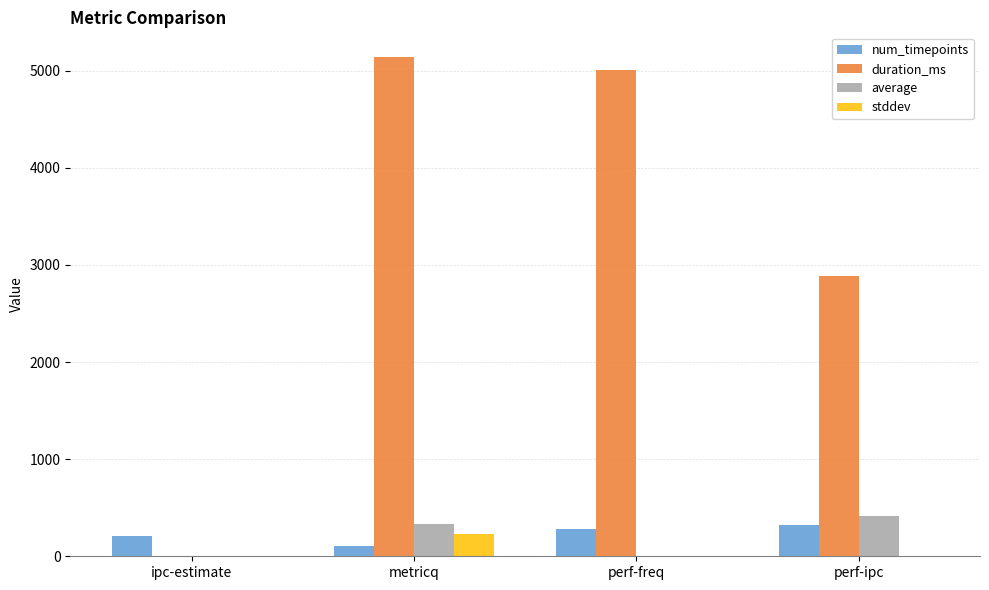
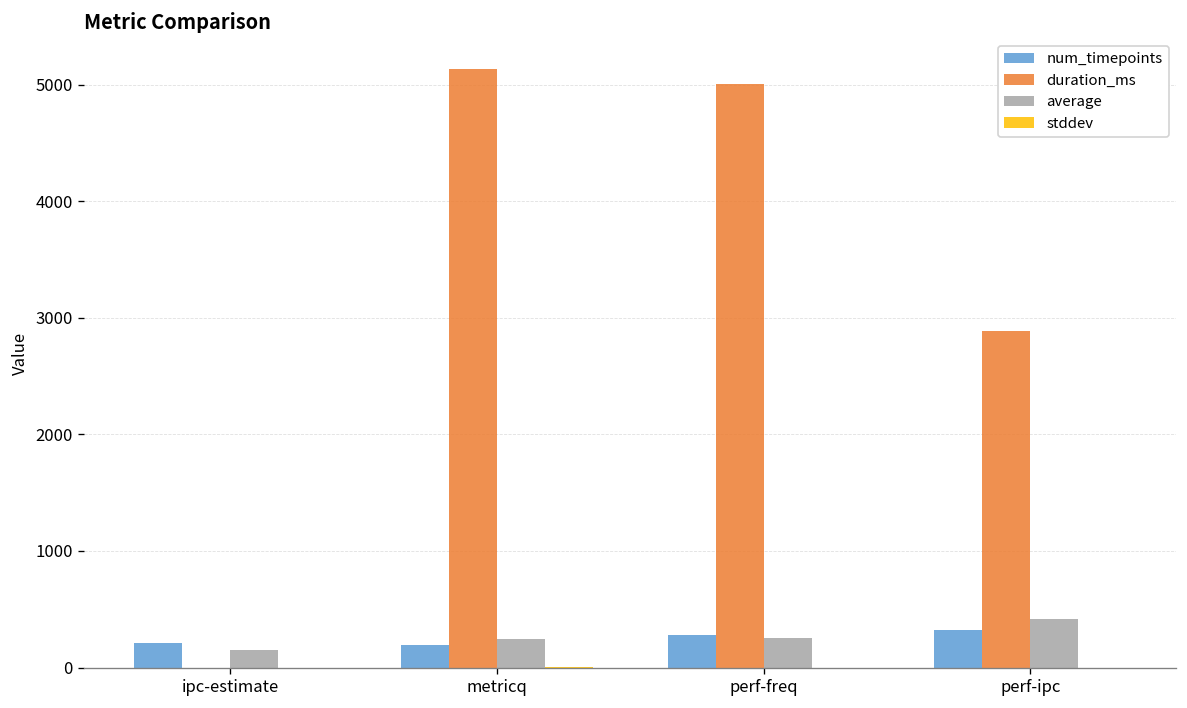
  {
    "num_timepoints": {
      "ipc-estimate": 200,
-     "metricq": 100,
+     "metricq": 200,
      "perf-freq": 300,
      "perf-ipc": 300
    },
    "duration_ms": {
      "ipc-estimate": 0,
      "metricq": 5100,
      "perf-freq": 5000,
      "perf-ipc": 2900
    },
    "average": {
-     "ipc-estimate": 0,
-     "metricq": 300,
-     "perf-freq": 0,
+     "ipc-estimate": 100,
+     "metricq": 200,
+     "perf-freq": 300,
      "perf-ipc": 400
    },
    "stddev": {
-     "metricq": 200
+     "metricq": 0
    }
  }
